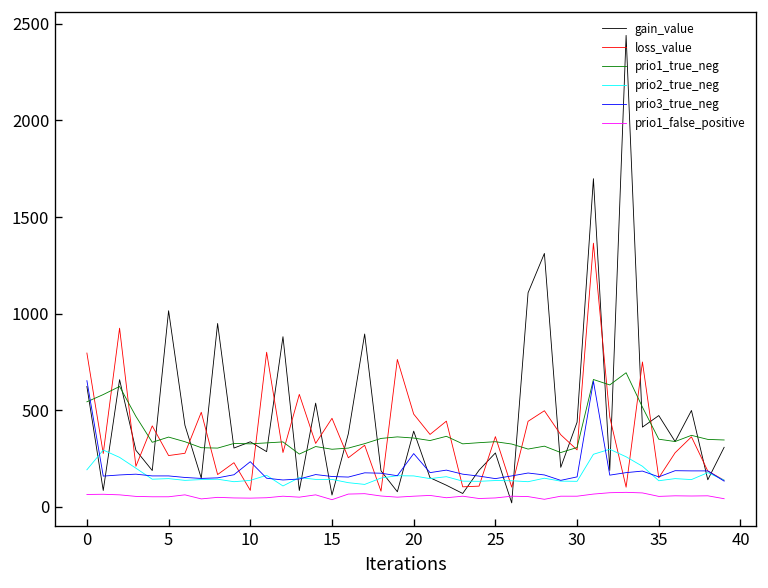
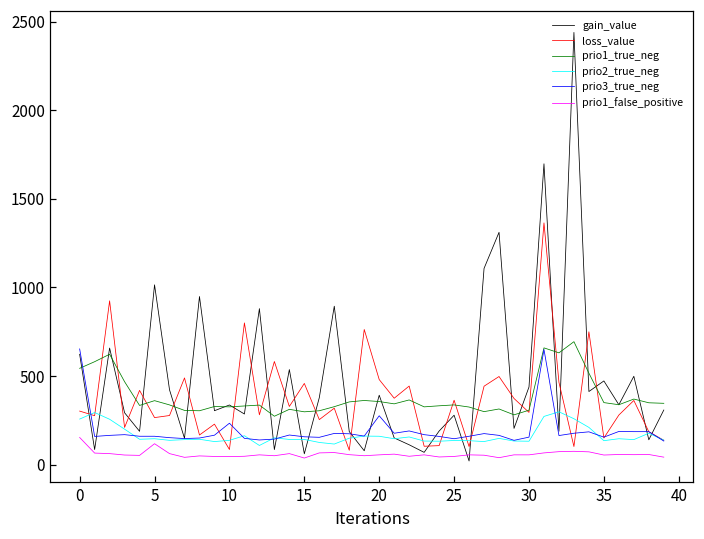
  {
    "gain_value": {
      "0": 620,
      "5": 1010,
      "15": 60,
      "20": 390,
      "25": 280,
      "30": 440,
      "35": 470
    },
    "loss_value": {
-     "0": 800,
+     "0": 300,
      "5": 270,
      "10": 90,
      "15": 460,
      "20": 480,
      "25": 360
    },
    "prio1_true_neg": {
      "0": 540,
      "5": 360,
      "15": 300,
      "20": 360,
      "25": 340,
      "35": 350
    },
    "prio2_true_neg": {
-     "0": 190,
+     "0": 260,
      "10": 140,
      "20": 160,
      "30": 130
    },
    "prio3_true_neg": {
      "0": 650,
      "10": 230,
      "20": 280,
      "30": 160
    },
    "prio1_false_positive": {
-     "0": 60,
-     "5": 50,
+     "0": 150,
+     "5": 120,
      "10": 50,
      "15": 40,
      "20": 60,
      "25": 50,
      "30": 60,
      "35": 50
    }
  }
